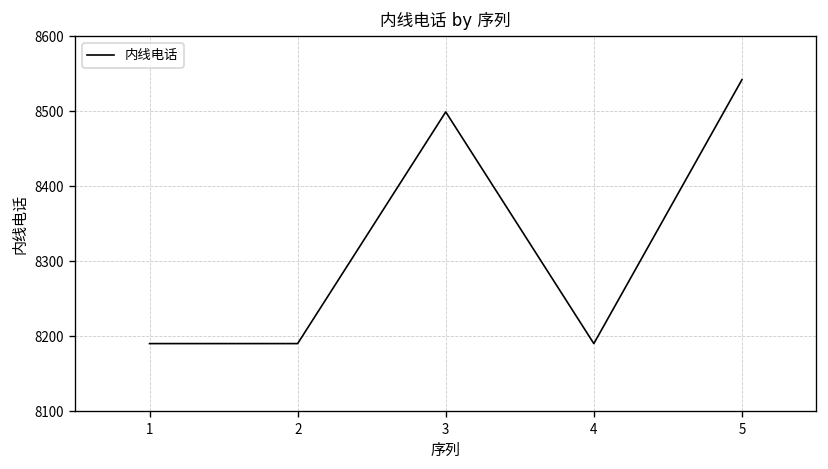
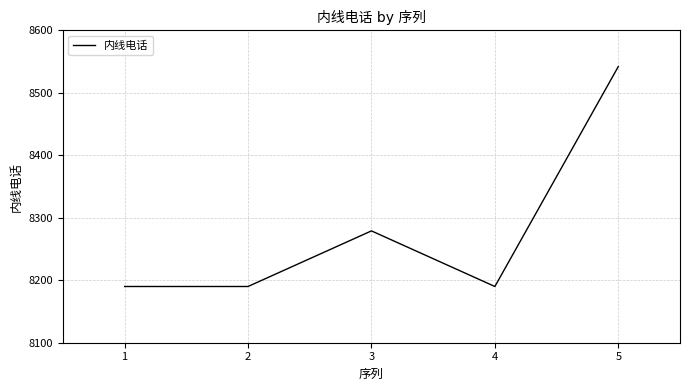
  {
    "1": 8190,
    "2": 8190,
-   "3": 8500,
+   "3": 8280,
    "4": 8190,
    "5": 8540
  }
